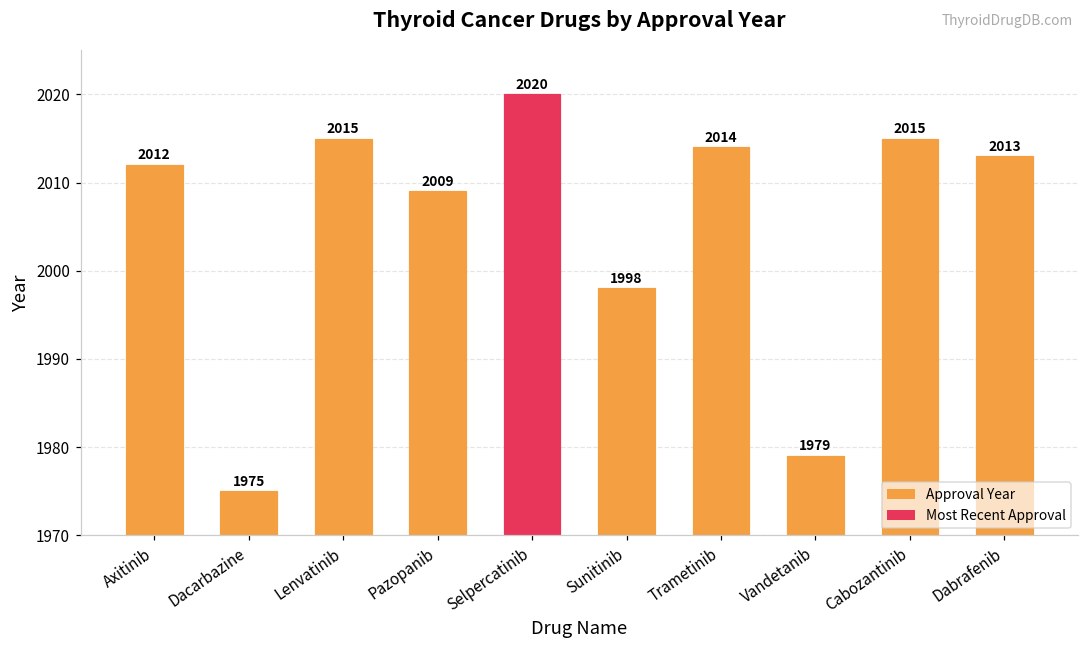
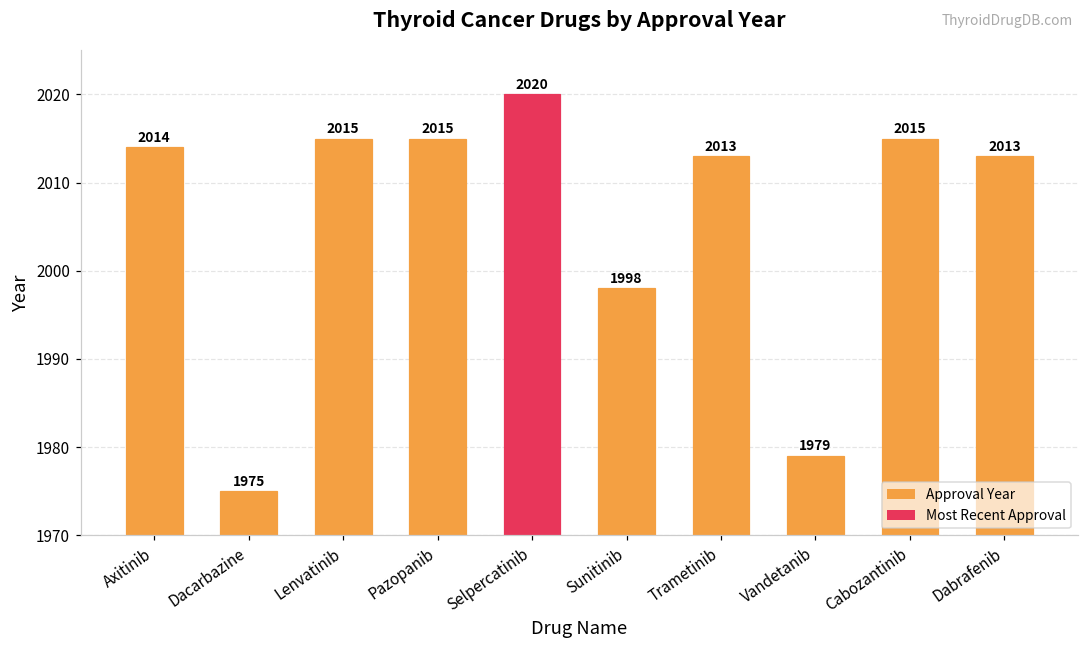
  {
-   "Axitinib": 2012,
+   "Axitinib": 2014,
    "Dacarbazine": 1975,
    "Lenvatinib": 2015,
-   "Pazopanib": 2009,
+   "Pazopanib": 2015,
    "Selpercatinib": 2020,
    "Sunitinib": 1998,
-   "Trametinib": 2014,
+   "Trametinib": 2013,
    "Vandetanib": 1979,
    "Cabozantinib": 2015,
    "Dabrafenib": 2013
  }
